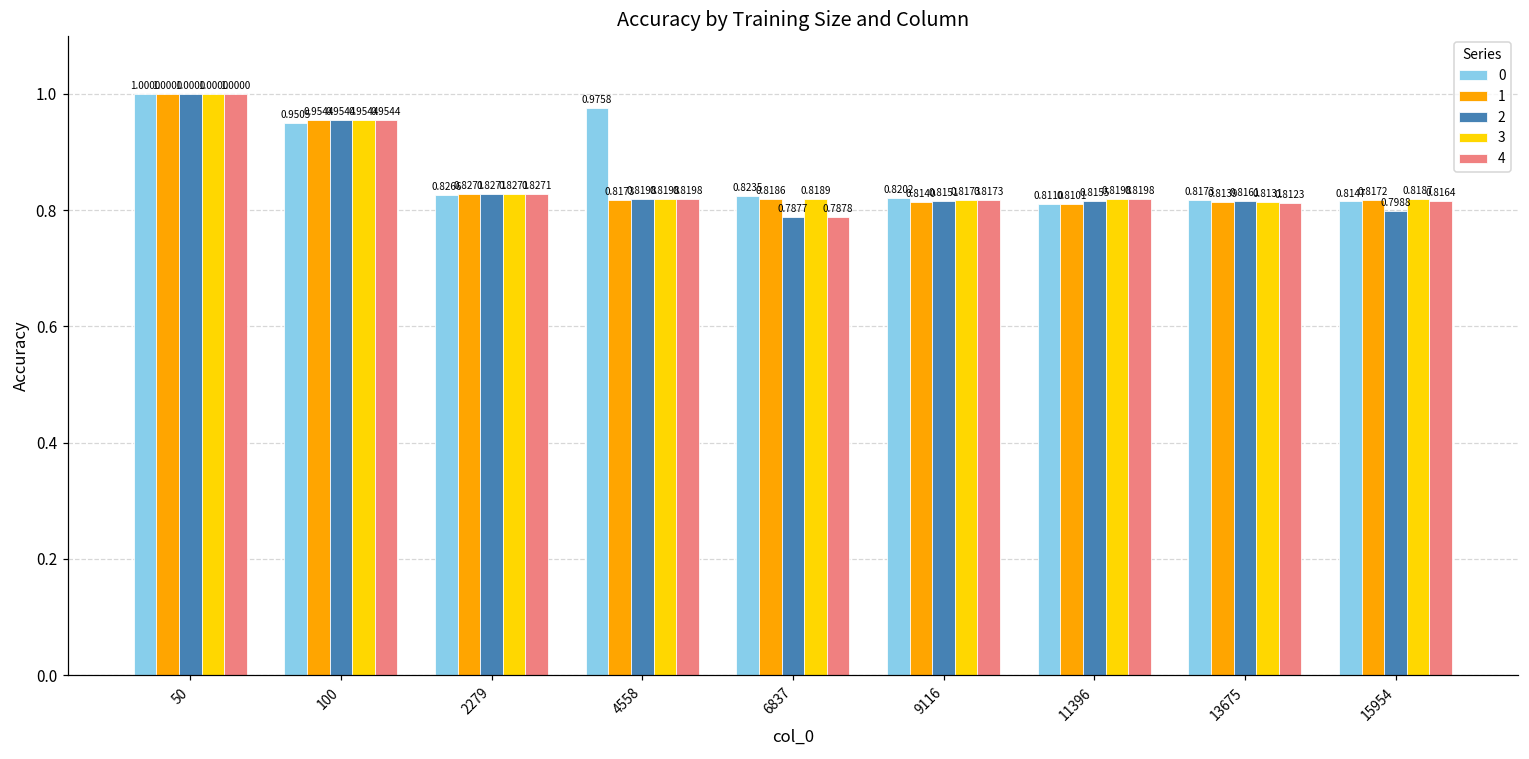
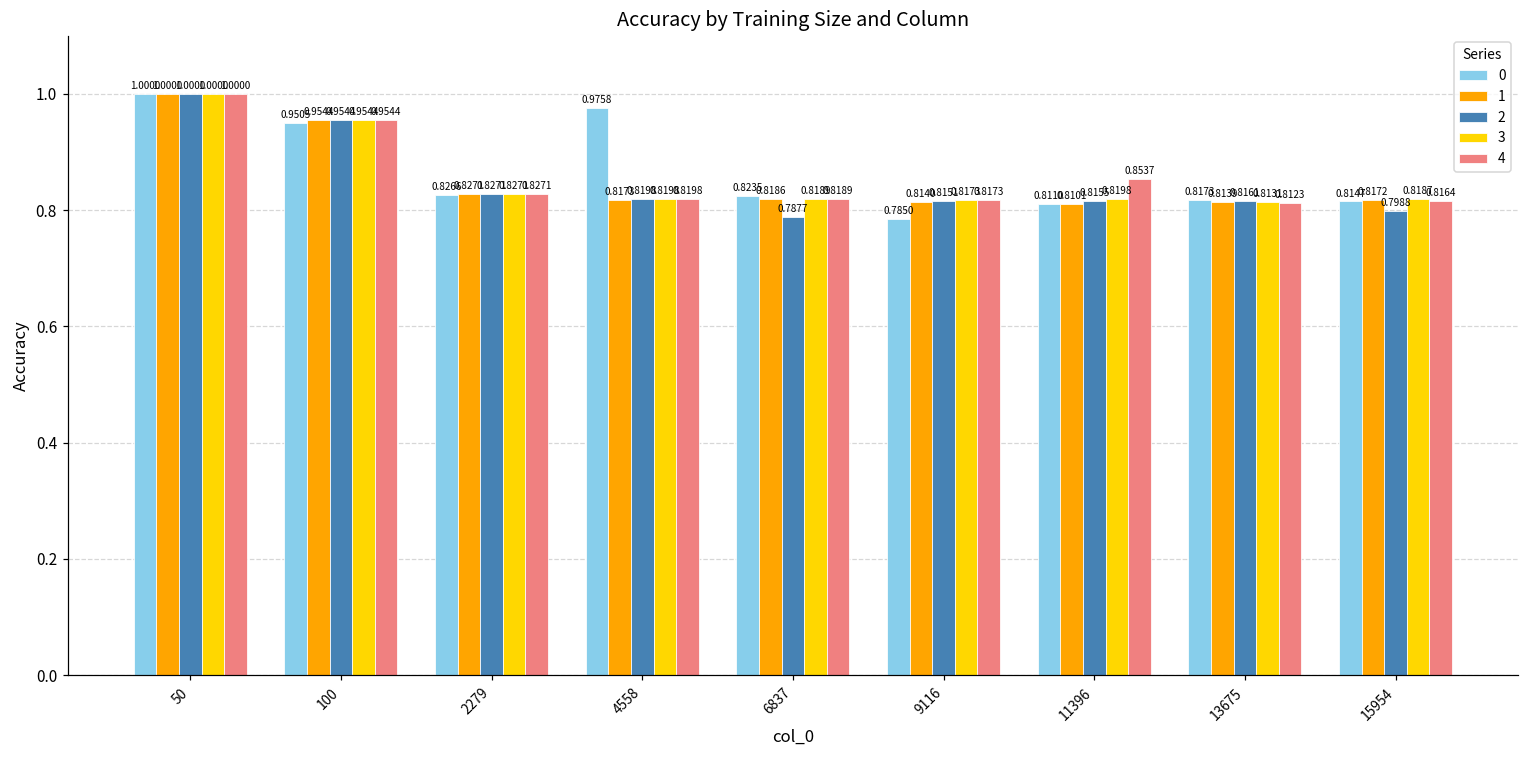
  {
    "0": {
      "4558": 0.9758,
-     "9116": 0.8202
+     "9116": 0.7850
    },
    "2": {
      "6837": 0.7877,
      "15954": 0.7988
    },
    "4": {
-     "6837": 0.7878,
-     "11396": 0.8198
+     "6837": 0.8189,
+     "11396": 0.8537
    }
  }
